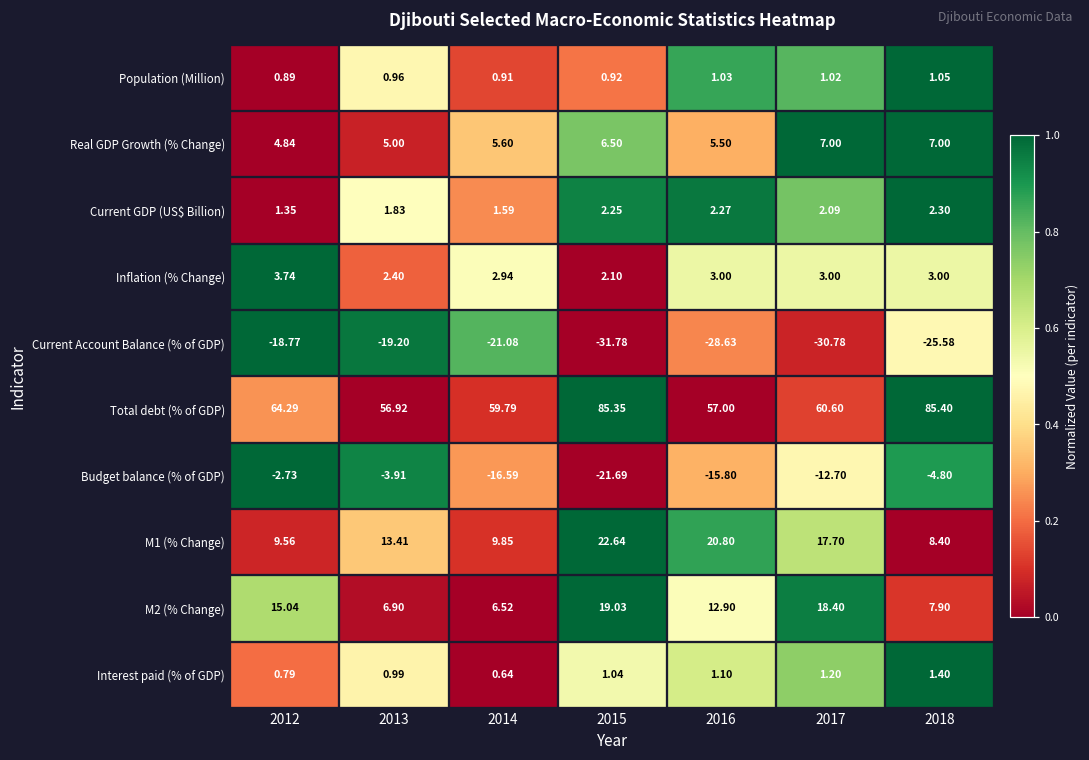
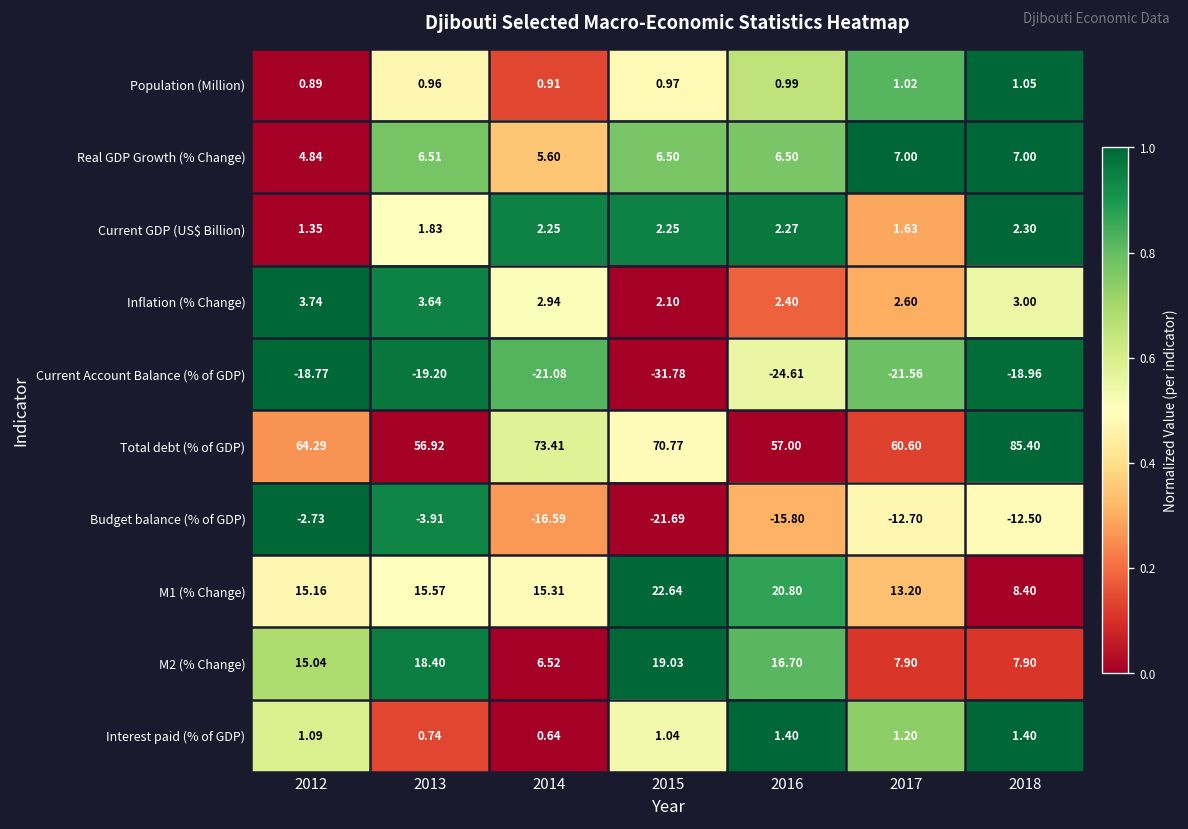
  {
    "Population (Million)": {
      "2012": 0.89,
      "2013": 0.96,
      "2014": 0.91,
-     "2015": 0.92,
-     "2016": 1.03,
+     "2015": 0.97,
+     "2016": 0.99,
      "2017": 1.02,
      "2018": 1.05
    },
    "Real GDP Growth (% Change)": {
      "2012": 4.84,
-     "2013": 5.00,
+     "2013": 6.51,
      "2014": 5.60,
      "2015": 6.50,
-     "2016": 5.50,
+     "2016": 6.50,
      "2017": 7.00,
      "2018": 7.00
    },
    "Current GDP (US$ Billion)": {
      "2012": 1.35,
      "2013": 1.83,
-     "2014": 1.59,
+     "2014": 2.25,
      "2015": 2.25,
      "2016": 2.27,
-     "2017": 2.09,
+     "2017": 1.63,
      "2018": 2.30
    },
    "Inflation (% Change)": {
      "2012": 3.74,
-     "2013": 2.40,
+     "2013": 3.64,
      "2014": 2.94,
      "2015": 2.10,
-     "2016": 3.00,
-     "2017": 3.00,
+     "2016": 2.40,
+     "2017": 2.60,
      "2018": 3.00
    },
    "Current Account Balance (% of GDP)": {
      "2012": -18.77,
      "2013": -19.20,
      "2014": -21.08,
      "2015": -31.78,
-     "2016": -28.63,
-     "2017": -30.78,
-     "2018": -25.58
+     "2016": -24.61,
+     "2017": -21.56,
+     "2018": -18.96
    },
    "Total debt (% of GDP)": {
      "2012": 64.29,
      "2013": 56.92,
-     "2014": 59.79,
-     "2015": 85.35,
+     "2014": 73.41,
+     "2015": 70.77,
      "2016": 57.00,
      "2017": 60.60,
      "2018": 85.40
    },
    "Budget balance (% of GDP)": {
      "2012": -2.73,
      "2013": -3.91,
      "2014": -16.59,
      "2015": -21.69,
      "2016": -15.80,
      "2017": -12.70,
-     "2018": -4.80
+     "2018": -12.50
    },
    "M1 (% Change)": {
-     "2012": 9.56,
-     "2013": 13.41,
-     "2014": 9.85,
+     "2012": 15.16,
+     "2013": 15.57,
+     "2014": 15.31,
      "2015": 22.64,
      "2016": 20.80,
-     "2017": 17.70,
+     "2017": 13.20,
      "2018": 8.40
    },
    "M2 (% Change)": {
      "2012": 15.04,
-     "2013": 6.90,
+     "2013": 18.40,
      "2014": 6.52,
      "2015": 19.03,
-     "2016": 12.90,
-     "2017": 18.40,
+     "2016": 16.70,
+     "2017": 7.90,
      "2018": 7.90
    },
    "Interest paid (% of GDP)": {
-     "2012": 0.79,
-     "2013": 0.99,
+     "2012": 1.09,
+     "2013": 0.74,
      "2014": 0.64,
      "2015": 1.04,
-     "2016": 1.10,
+     "2016": 1.40,
      "2017": 1.20,
      "2018": 1.40
    }
  }
